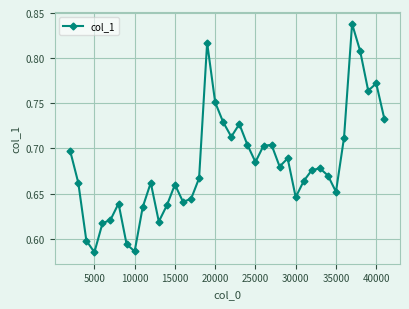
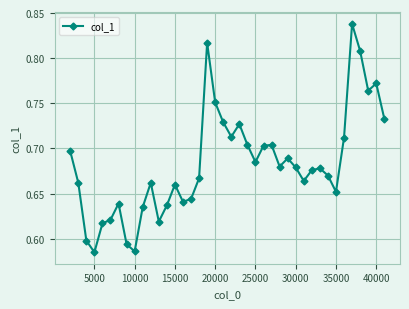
  {
    "5000": 0.59,
    "10000": 0.59,
    "15000": 0.66,
    "20000": 0.75,
    "25000": 0.69,
-   "30000": 0.65,
+   "30000": 0.68,
    "35000": 0.65,
    "40000": 0.77
  }
